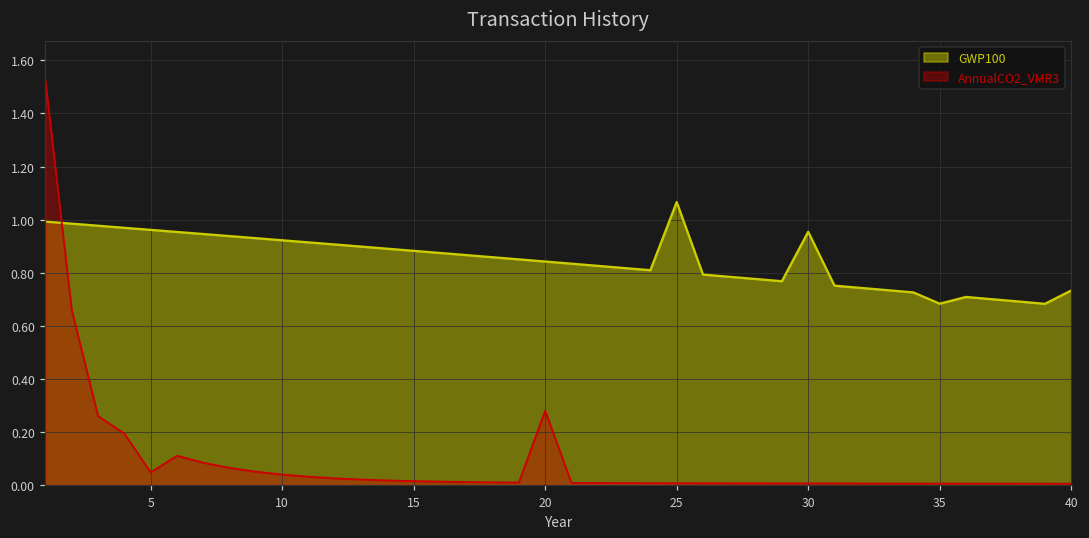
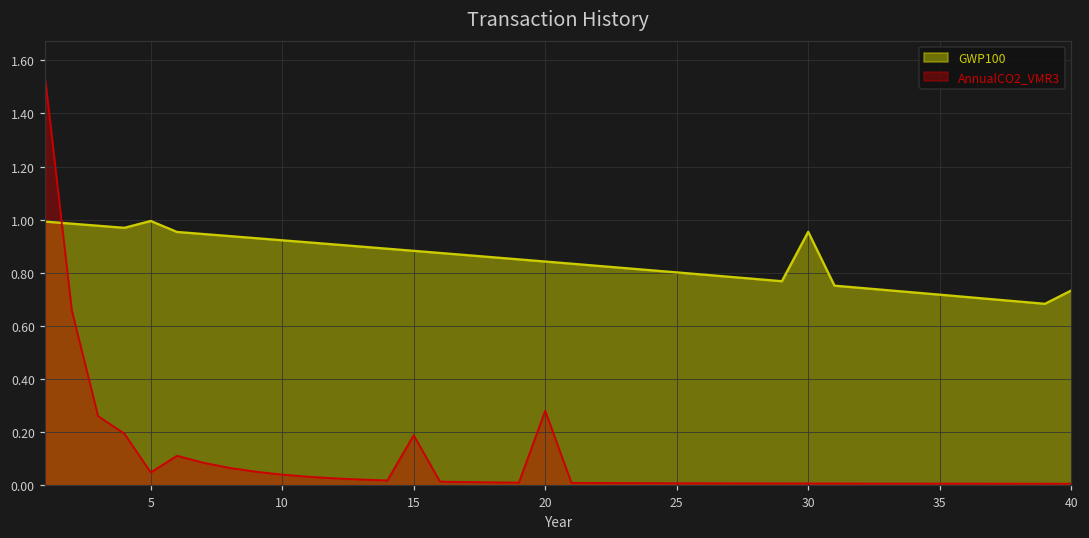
  {
    "GWP100": {
-     "5": 0.96,
+     "5": 0.99,
      "10": 0.92,
      "15": 0.88,
      "20": 0.84,
-     "25": 1.07,
+     "25": 0.80,
      "30": 0.95,
-     "35": 0.68,
+     "35": 0.72,
      "40": 0.73
    },
    "AnnualCO2_VMR3": {
      "5": 0.05,
      "10": 0.04,
-     "15": 0.01,
+     "15": 0.19,
      "20": 0.28,
      "25": 0.01,
      "30": 0.01,
      "35": 0.01,
      "40": 0.00
    }
  }
